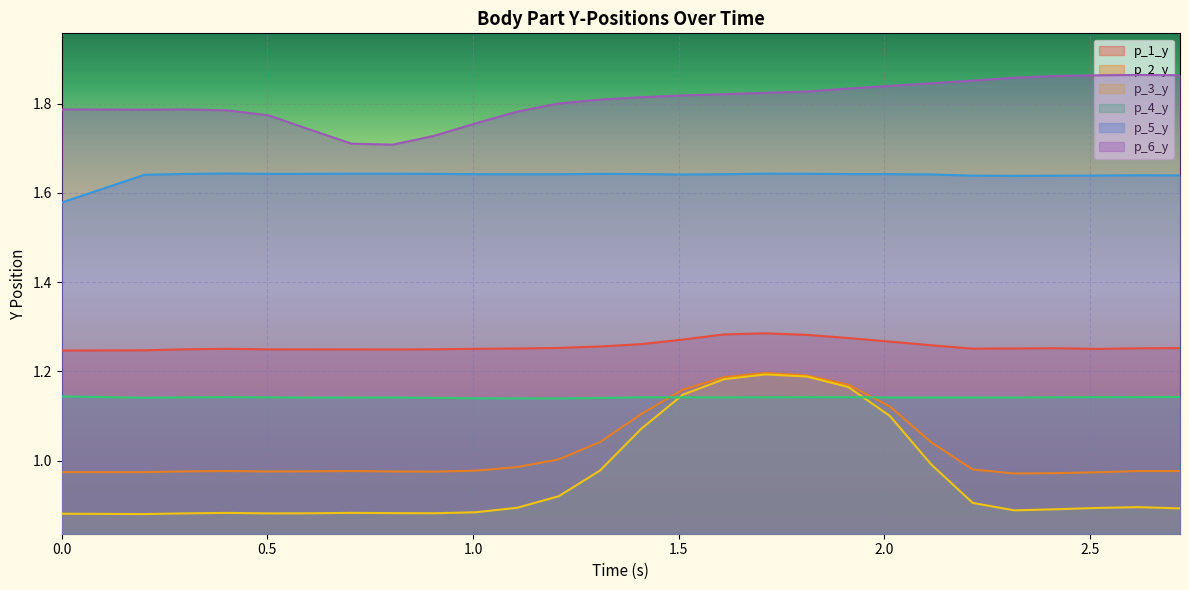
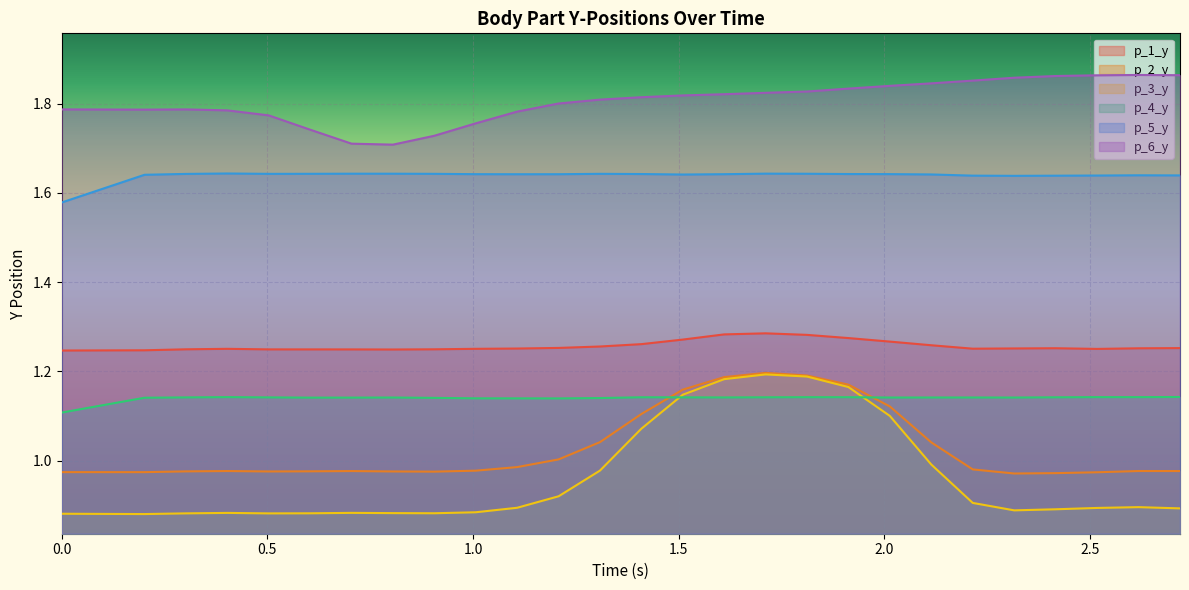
  {
    "p_4_y": {
-     "0.0": 1.14
+     "0.0": 1.11
    },
    "p_5_y": {
      "0.0": 1.58
    },
    "p_6_y": {
      "0.0": 1.79
    }
  }
